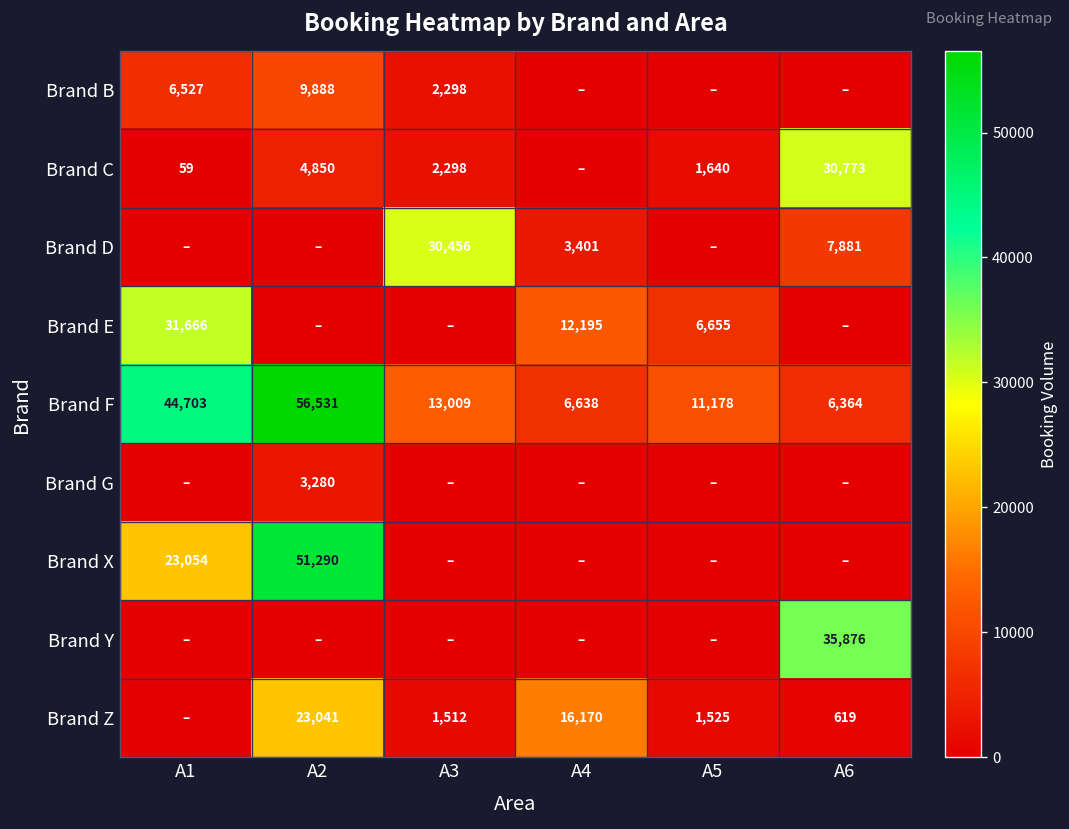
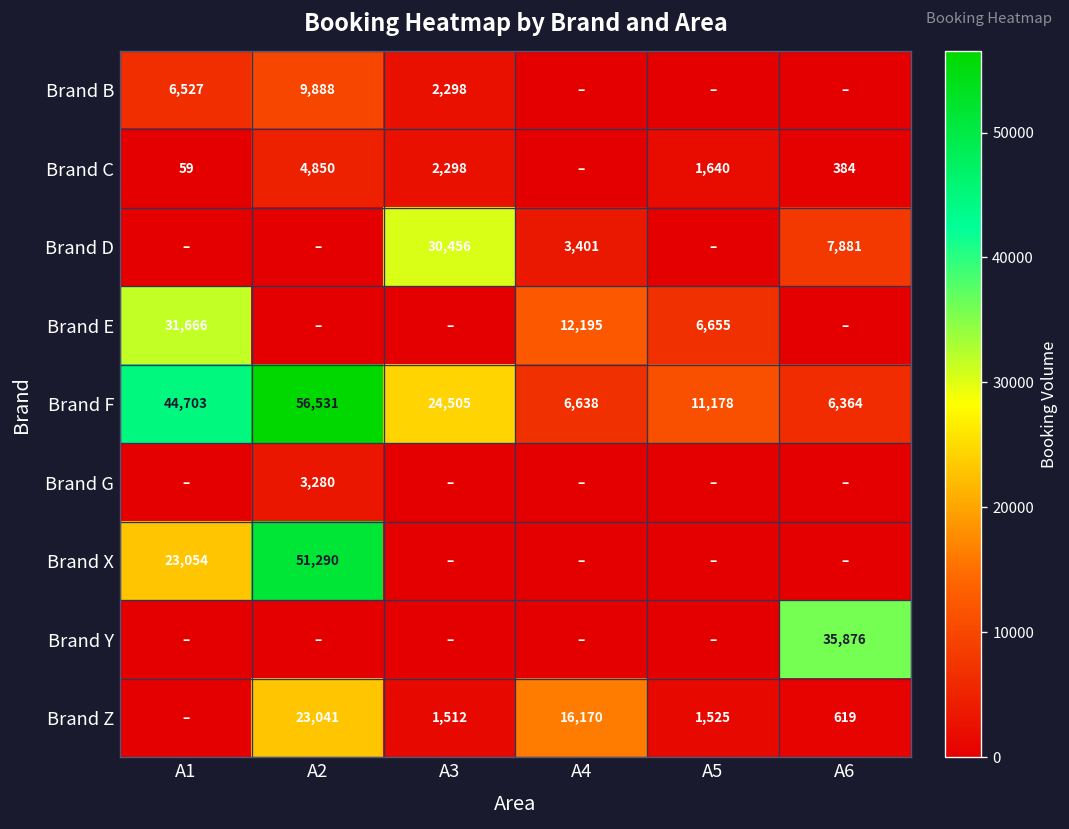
  {
    "Brand B": {
      "A1": "6,527",
      "A2": "9,888",
      "A3": "2,298"
    },
    "Brand C": {
      "A1": "59",
      "A2": "4,850",
      "A3": "2,298",
      "A5": "1,640",
-     "A6": "30,773"
+     "A6": "384"
    },
    "Brand D": {
      "A3": "30,456",
      "A4": "3,401",
      "A6": "7,881"
    },
    "Brand E": {
      "A1": "31,666",
      "A4": "12,195",
      "A5": "6,655"
    },
    "Brand F": {
      "A1": "44,703",
      "A2": "56,531",
-     "A3": "13,009",
+     "A3": "24,505",
      "A4": "6,638",
      "A5": "11,178",
      "A6": "6,364"
    },
    "Brand G": {
      "A2": "3,280"
    },
    "Brand X": {
      "A1": "23,054",
      "A2": "51,290"
    },
    "Brand Y": {
      "A6": "35,876"
    },
    "Brand Z": {
      "A2": "23,041",
      "A3": "1,512",
      "A4": "16,170",
      "A5": "1,525",
      "A6": "619"
    }
  }
